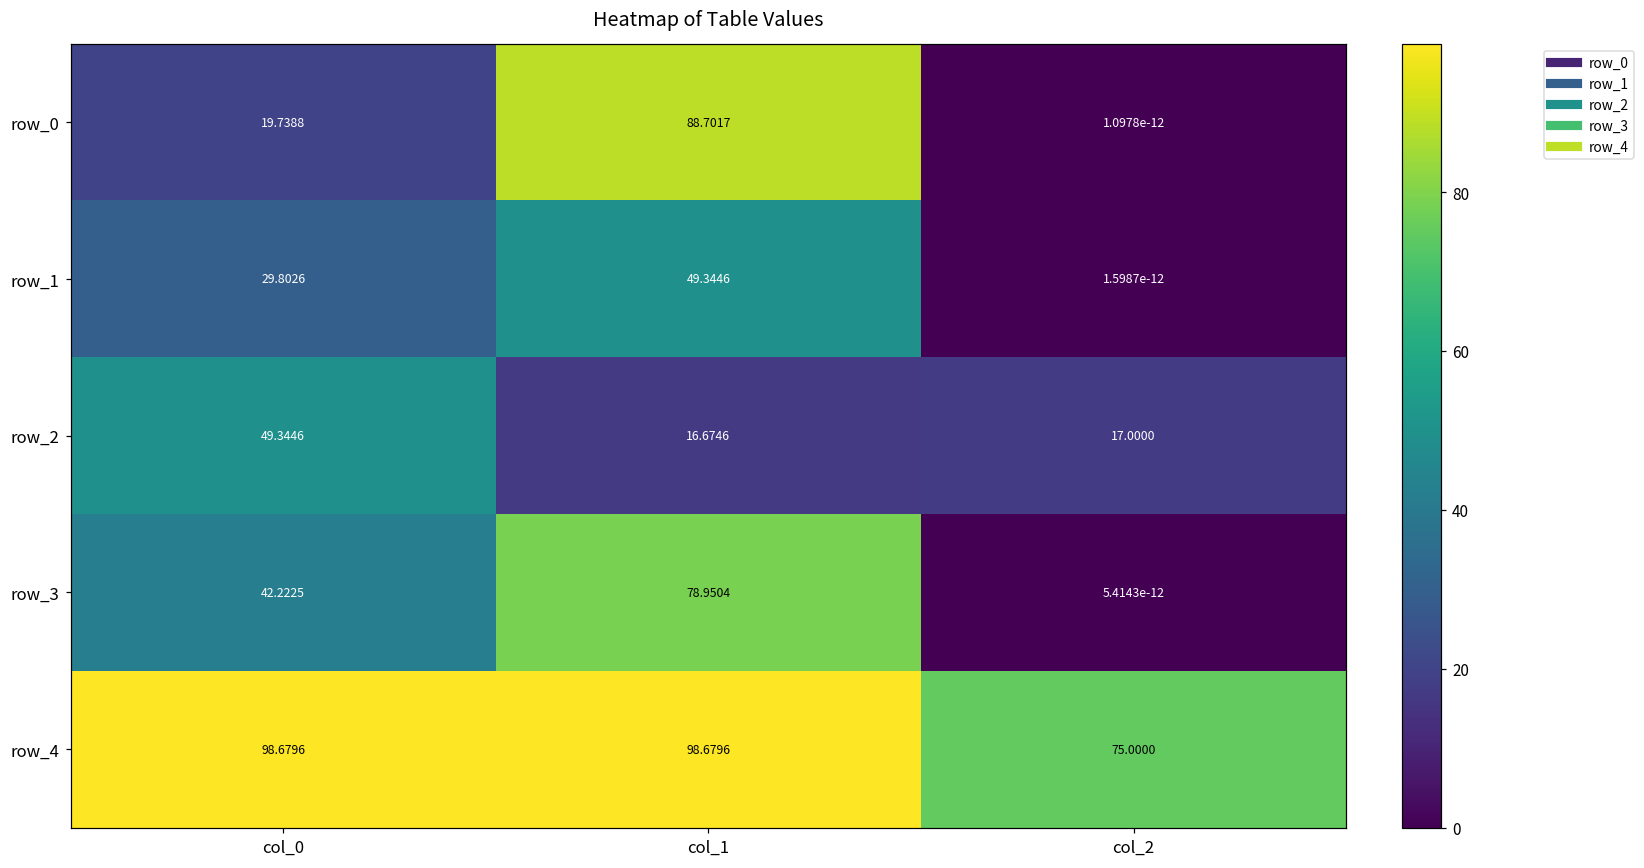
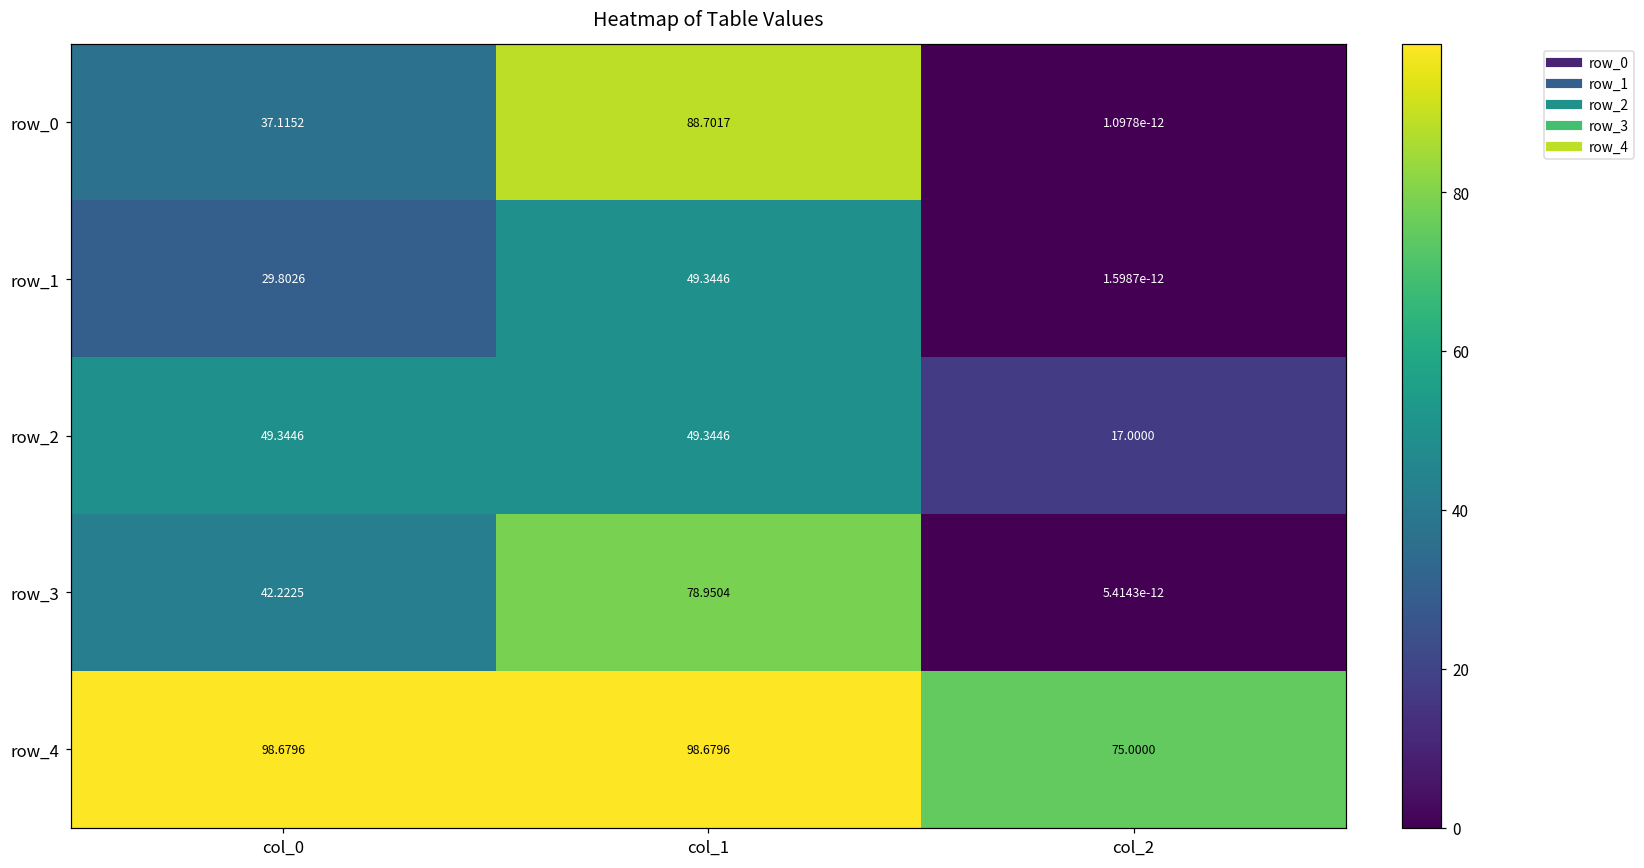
  {
    "row_0": {
-     "col_0": "19.7388",
+     "col_0": "37.1152",
      "col_1": "88.7017",
      "col_2": "1.0978e-12"
    },
    "row_1": {
      "col_0": "29.8026",
      "col_1": "49.3446",
      "col_2": "1.5987e-12"
    },
    "row_2": {
      "col_0": "49.3446",
-     "col_1": "16.6746",
+     "col_1": "49.3446",
      "col_2": "17.0000"
    },
    "row_3": {
      "col_0": "42.2225",
      "col_1": "78.9504",
      "col_2": "5.4143e-12"
    },
    "row_4": {
      "col_0": "98.6796",
      "col_1": "98.6796",
      "col_2": "75.0000"
    }
  }
